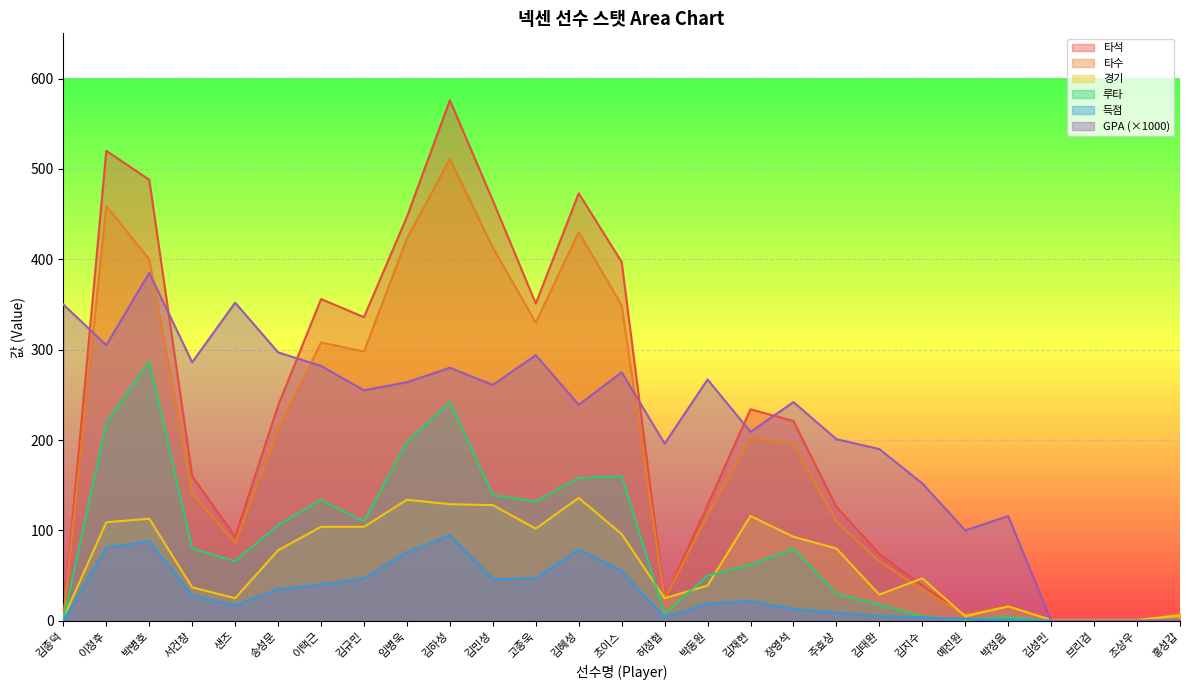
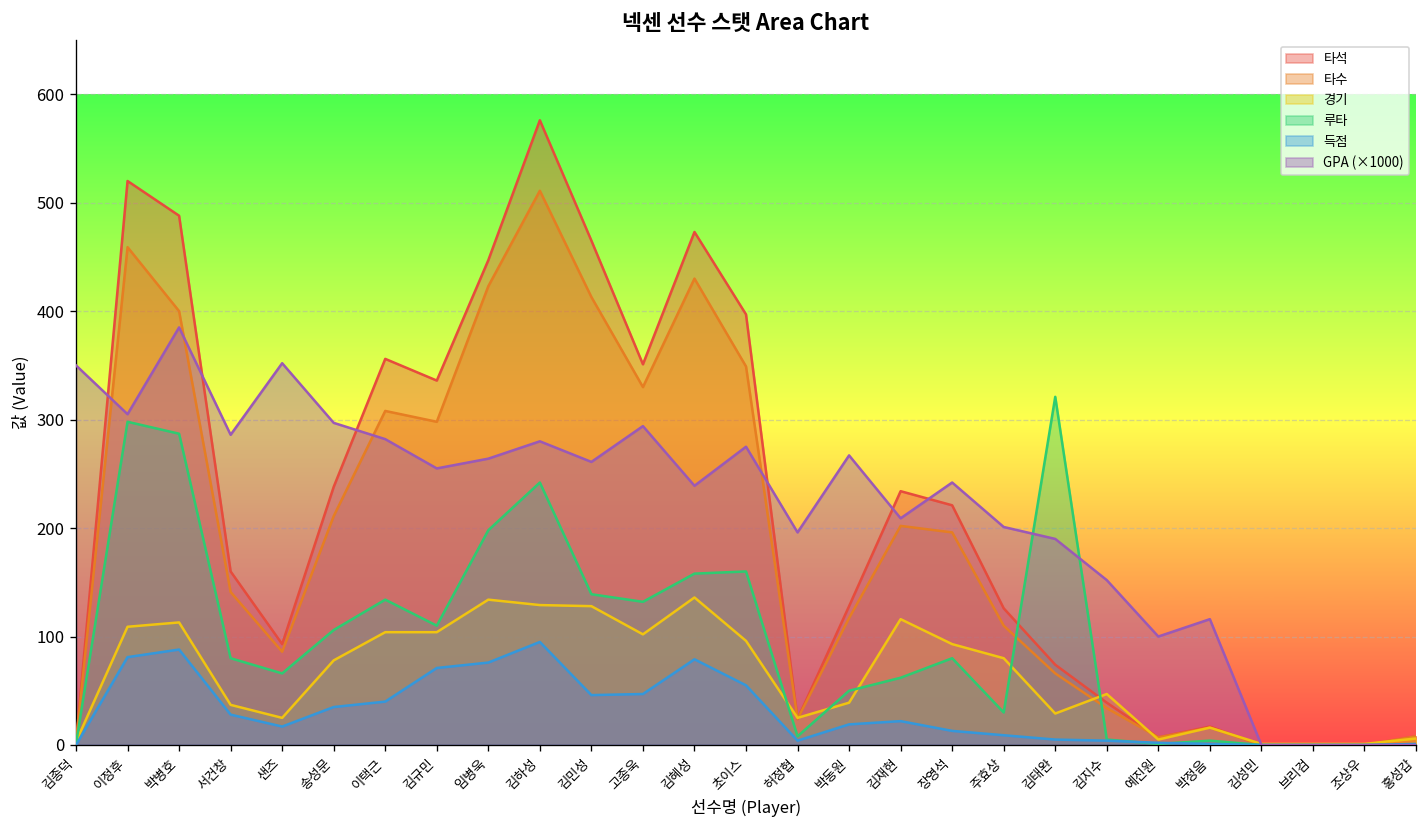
  {
    "루타": {
-     "이정후": 220,
+     "이정후": 300,
      "박병호": 290,
      "서건창": 80,
      "샌즈": 70,
      "송성문": 110,
      "이택근": 130,
      "김규민": 110,
      "임병욱": 200,
      "김하성": 240,
      "김민성": 140,
      "고종욱": 130,
      "김혜성": 160,
      "초이스": 160,
      "허정협": 10,
      "박동원": 50,
      "김재현": 60,
      "장영석": 80,
      "주효상": 30,
-     "김태완": 20,
+     "김태완": 320,
      "박정음": 0
    },
    "득점": {
      "이정후": 80,
      "박병호": 90,
      "서건창": 30,
      "샌즈": 20,
      "송성문": 40,
      "이택근": 40,
-     "김규민": 50,
+     "김규민": 70,
      "임병욱": 80,
      "김하성": 100,
      "김민성": 50,
      "고종욱": 50,
      "김혜성": 80,
      "초이스": 60,
      "허정협": 0,
      "박동원": 20,
      "김재현": 20,
      "장영석": 10,
      "주효상": 10,
      "김태완": 10,
      "박정음": 0
    },
    "GPA (×1000)": {
      "김종덕": 350,
      "이정후": 310,
      "박병호": 390,
      "서건창": 290,
      "샌즈": 350,
      "송성문": 300,
      "이택근": 280,
      "김규민": 260,
      "임병욱": 260,
      "김하성": 280,
      "김민성": 260,
      "고종욱": 290,
      "김혜성": 240,
      "초이스": 280,
      "허정협": 200,
      "박동원": 270,
      "김재현": 210,
      "장영석": 240,
      "주효상": 200,
      "김태완": 190,
      "김지수": 150,
      "예진원": 100,
      "박정음": 120
    }
  }
